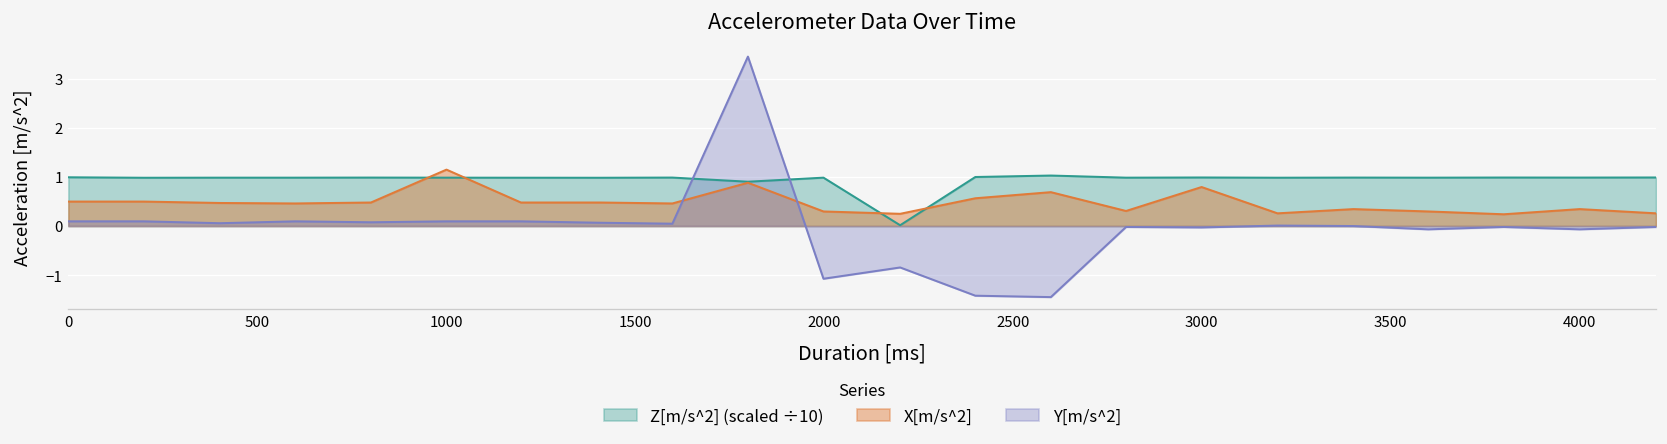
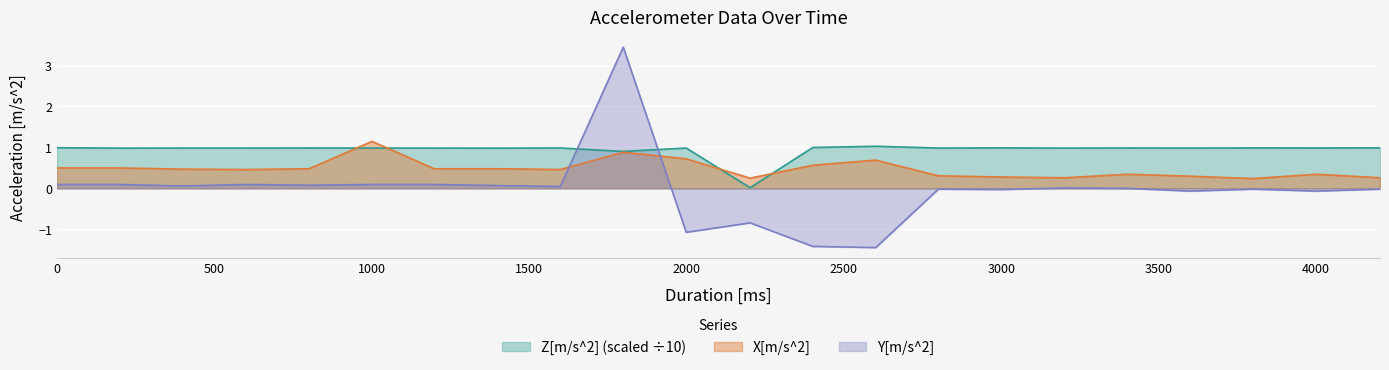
  {
    "X[m/s^2]": {
      "0": 0.5,
      "1000": 1.1,
-     "2000": 0.3,
-     "3000": 0.8,
+     "2000": 0.7,
+     "3000": 0.3,
      "4000": 0.3
    }
  }
